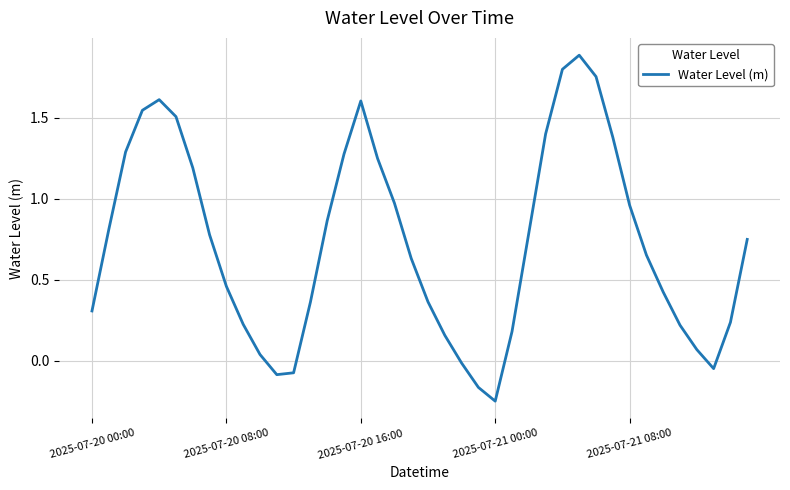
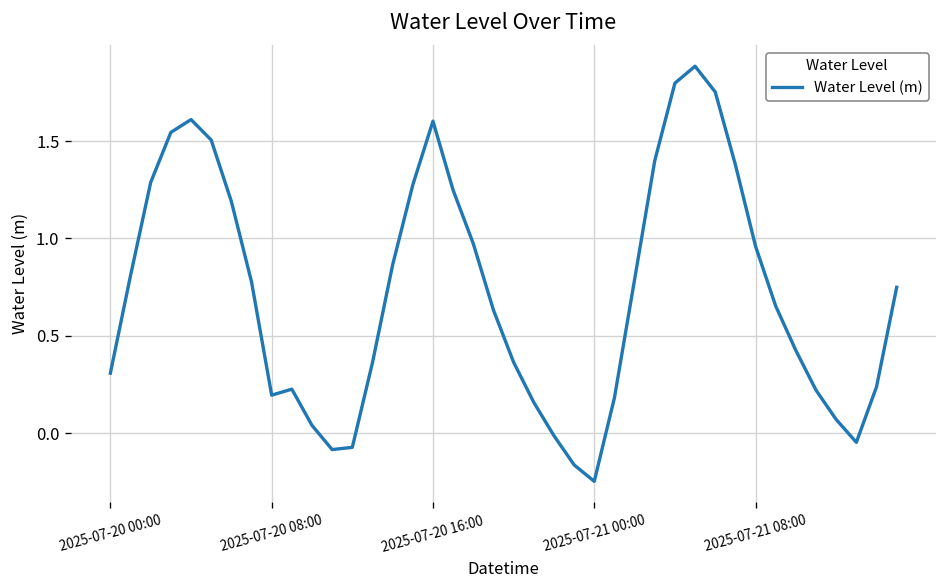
  {
    "2025-07-20 00:00": 0.31,
-   "2025-07-20 08:00": 0.46,
+   "2025-07-20 08:00": 0.19,
    "2025-07-20 16:00": 1.60,
    "2025-07-21 00:00": -0.25,
    "2025-07-21 08:00": 0.96
  }
